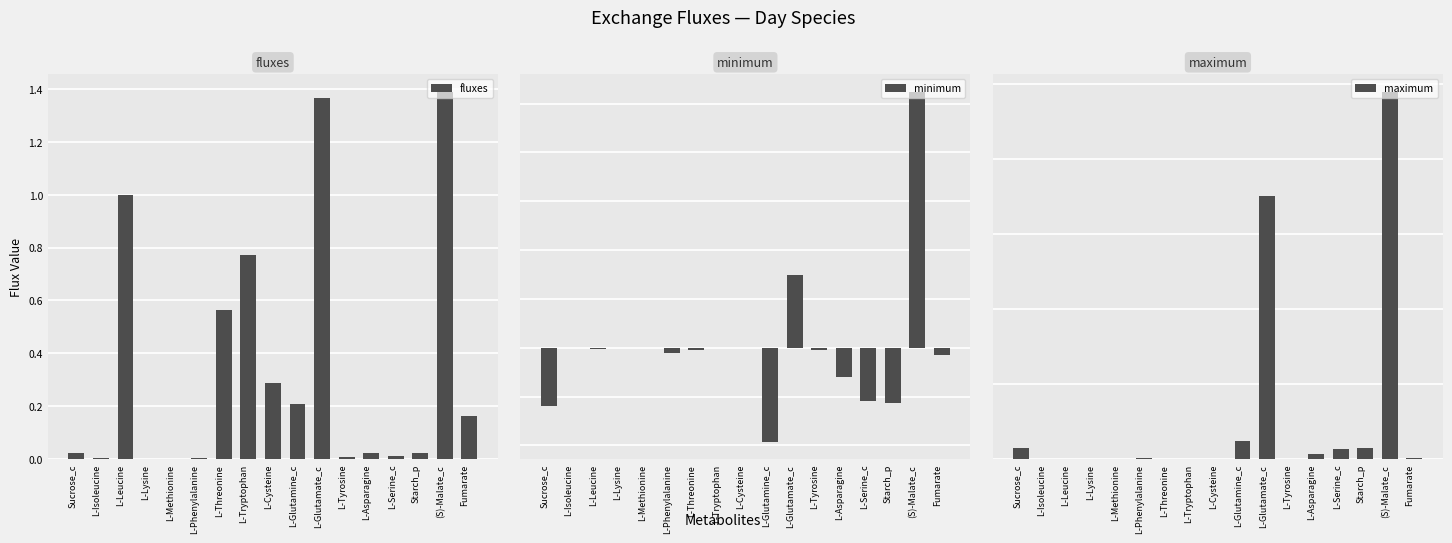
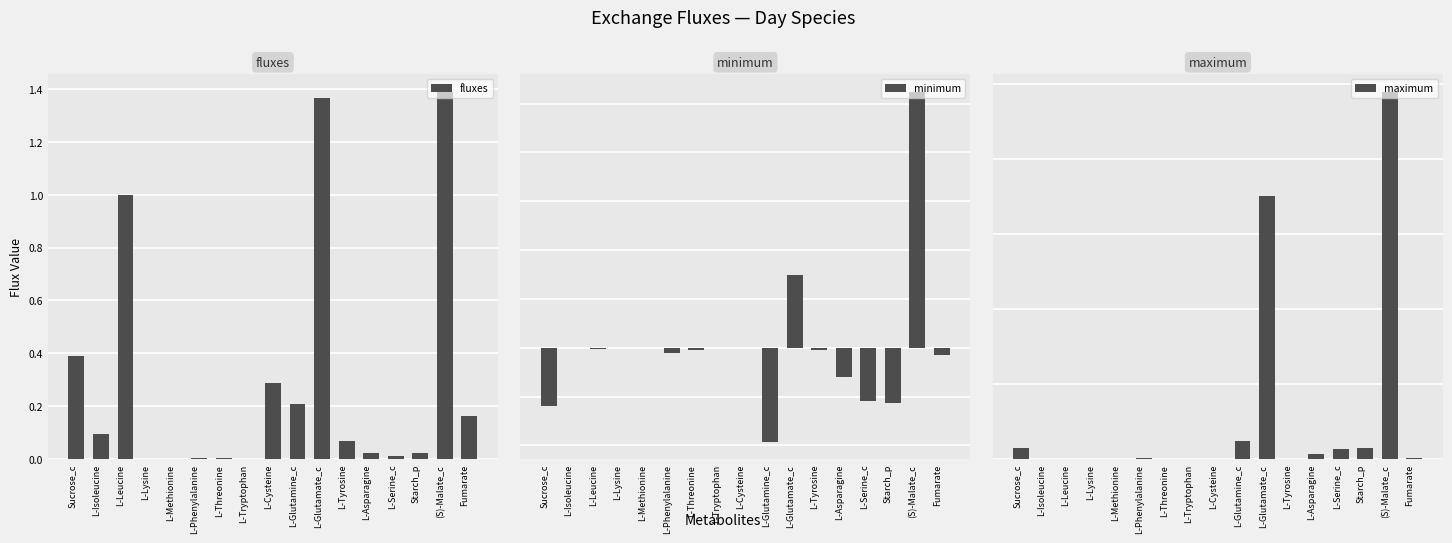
  {
    "fluxes": {
-     "Sucrose_c": 0.02,
-     "L-Isoleucine": 0.00,
+     "Sucrose_c": 0.39,
+     "L-Isoleucine": 0.10,
      "L-Leucine": 1.00,
-     "L-Threonine": 0.56,
-     "L-Tryptophan": 0.77,
+     "L-Threonine": 0.00,
+     "L-Tryptophan": 0.00,
      "L-Cysteine": 0.29,
      "L-Glutamine_c": 0.21,
      "L-Glutamate_c": 1.36,
-     "L-Tyrosine": 0.01,
+     "L-Tyrosine": 0.07,
      "L-Asparagine": 0.02,
      "L-Serine_c": 0.01,
      "Starch_p": 0.02,
      "Fumarate": 0.16
    }
  }
